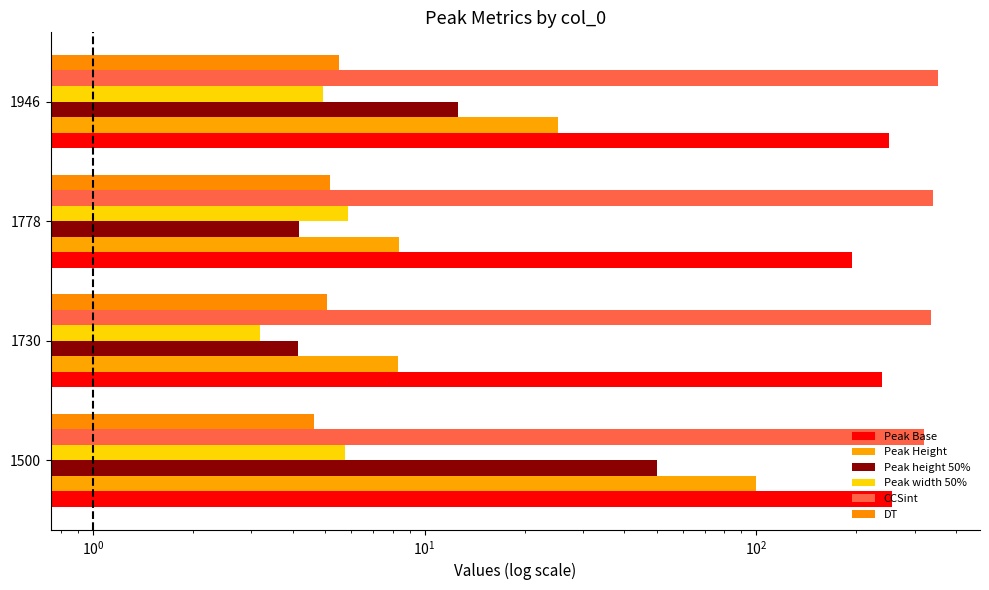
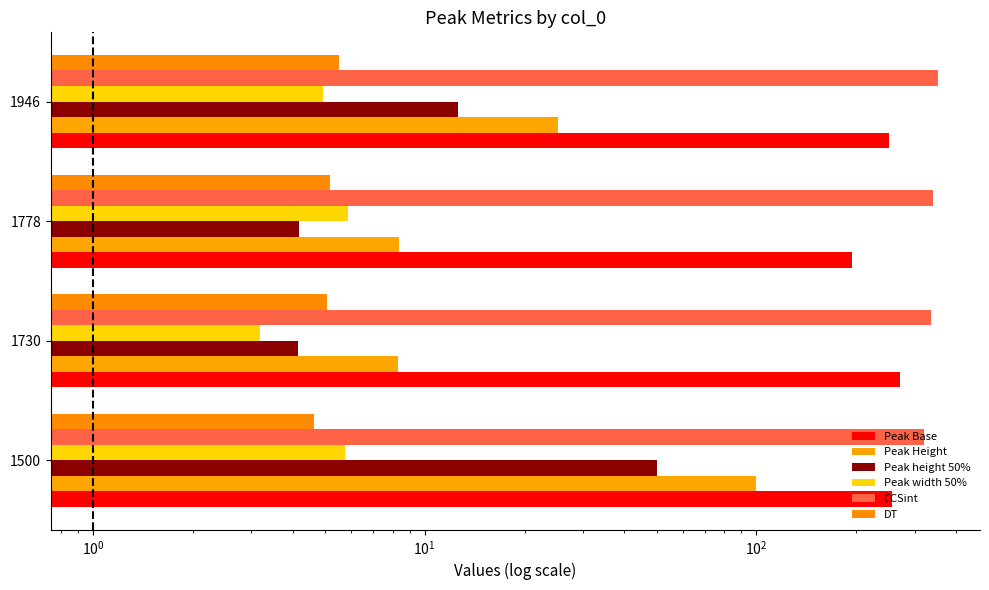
  {
    "Peak Base": {
      "1946": 250,
      "1778": 190,
-     "1730": 240,
+     "1730": 270,
      "1500": 260
    },
    "Peak height 50%": {
      "1946": 12.6,
      "1778": 4.2,
      "1730": 4.2,
      "1500": 50
    },
    "CCSint": {
      "1946": 350,
      "1778": 340,
      "1730": 340,
      "1500": 320
    }
  }
